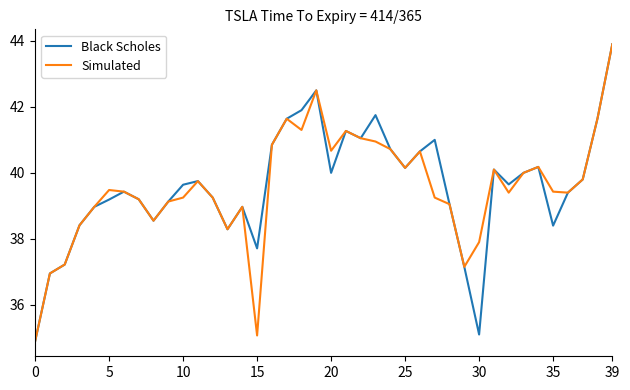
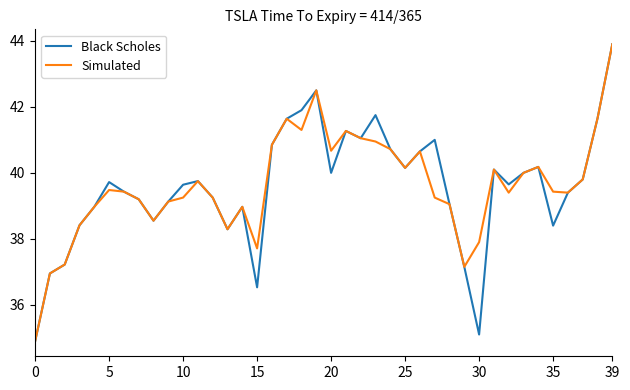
  {
    "Black Scholes": {
-     "5": 39.2,
+     "5": 39.7,
      "10": 39.6,
-     "15": 37.7,
+     "15": 36.5,
      "20": 40.0,
      "30": 35.1,
      "35": 38.4
    },
    "Simulated": {
      "5": 39.5,
      "10": 39.3,
-     "15": 35.1,
+     "15": 37.7,
      "20": 40.7,
      "30": 37.9,
      "35": 39.4
    }
  }
